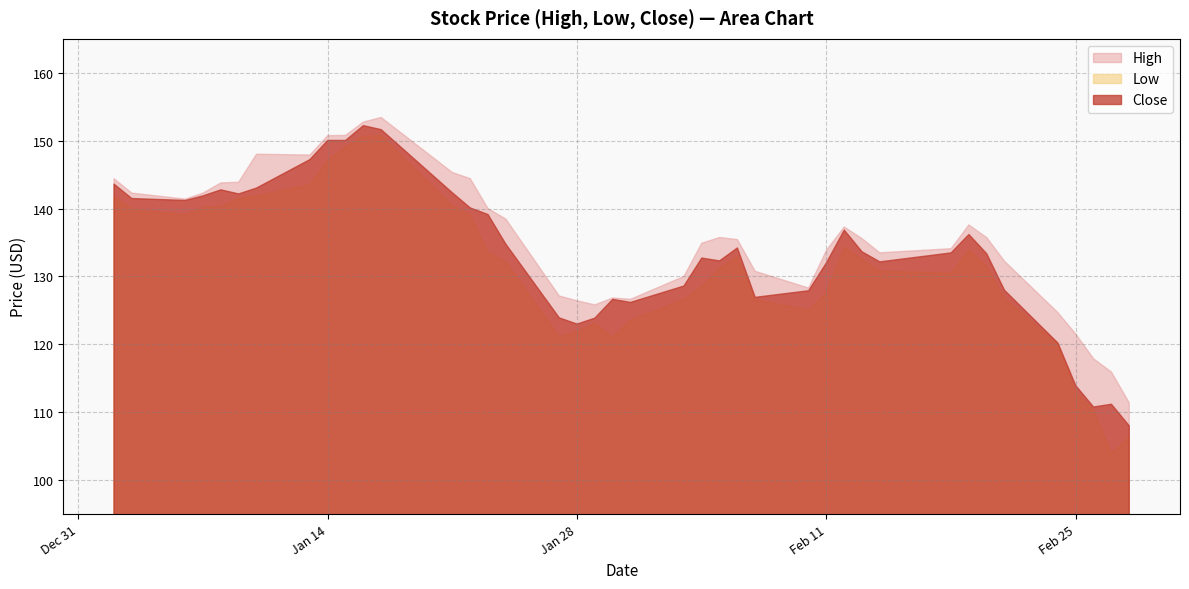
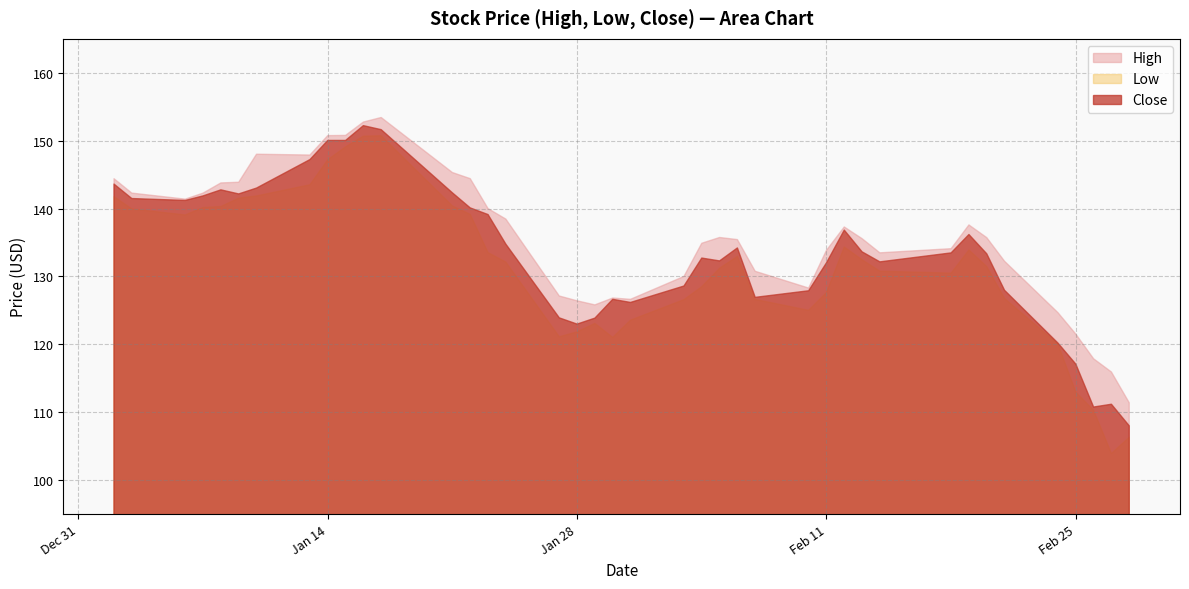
  {
    "Close": {
      "Jan 14": 150,
      "Jan 28": 123,
      "Feb 11": 132,
-     "Feb 25": 114
+     "Feb 25": 117
    }
  }
